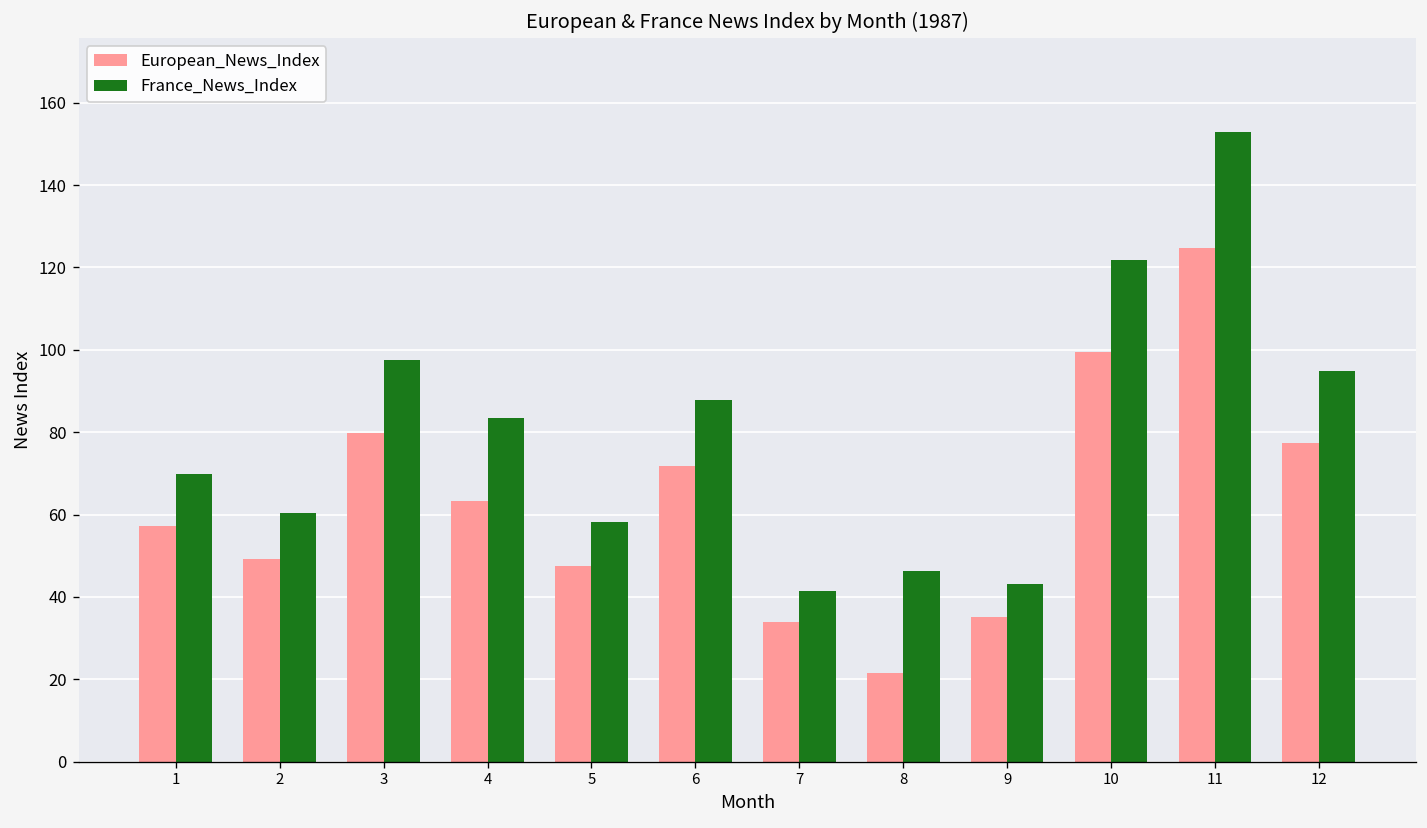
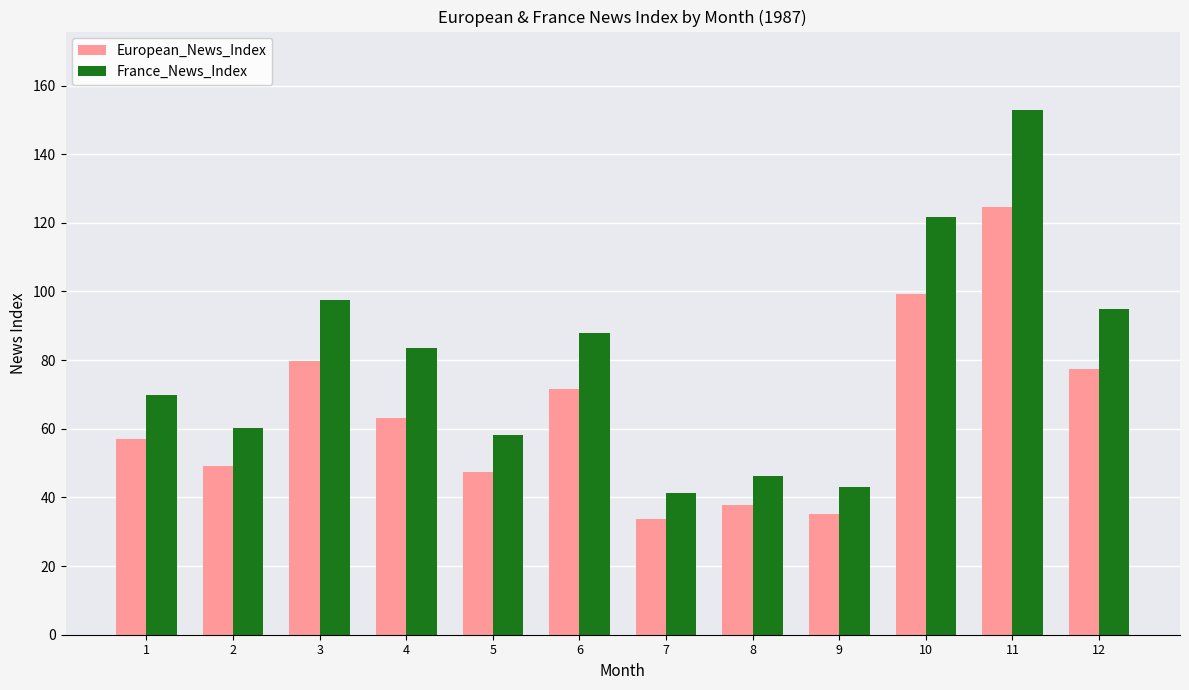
  {
    "European_News_Index": {
      "1": 57,
      "2": 49,
      "3": 80,
      "4": 63,
      "5": 47,
      "6": 72,
      "7": 34,
-     "8": 22,
+     "8": 38,
      "9": 35,
      "10": 99,
      "11": 125,
      "12": 77
    },
    "France_News_Index": {
      "1": 70,
      "2": 60,
      "3": 98,
      "4": 83,
      "5": 58,
      "6": 88,
      "7": 41,
      "8": 46,
      "9": 43,
      "10": 122,
      "11": 153,
      "12": 95
    }
  }
